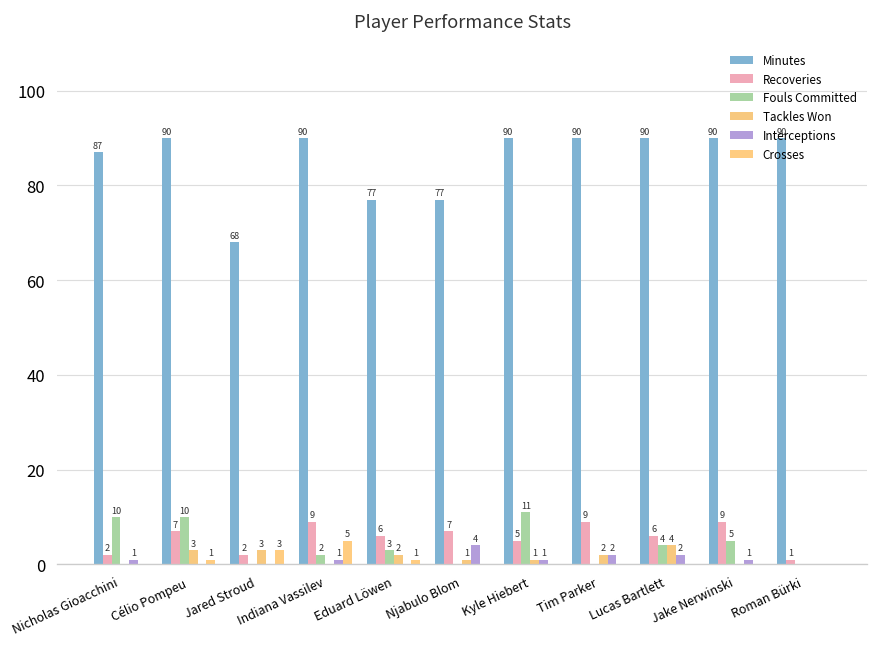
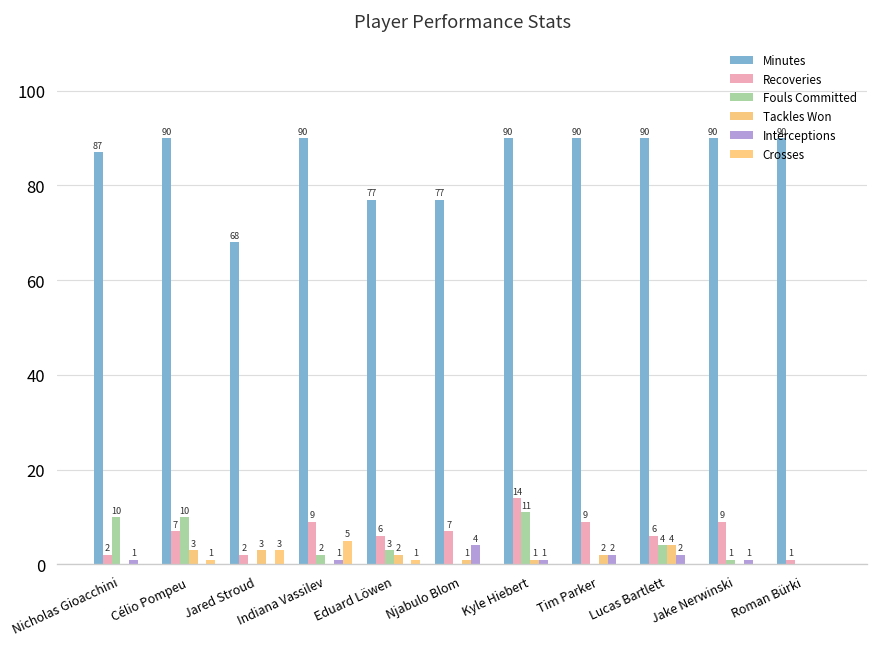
  {
    "Recoveries": {
      "Nicholas Gioacchini": 2,
      "Célio Pompeu": 7,
      "Jared Stroud": 2,
      "Indiana Vassilev": 9,
      "Eduard Löwen": 6,
      "Njabulo Blom": 7,
-     "Kyle Hiebert": 5,
+     "Kyle Hiebert": 14,
      "Tim Parker": 9,
      "Lucas Bartlett": 6,
      "Jake Nerwinski": 9,
      "Roman Bürki": 1
    },
    "Fouls Committed": {
      "Nicholas Gioacchini": 10,
      "Célio Pompeu": 10,
      "Indiana Vassilev": 2,
      "Eduard Löwen": 3,
      "Kyle Hiebert": 11,
      "Lucas Bartlett": 4,
-     "Jake Nerwinski": 5
+     "Jake Nerwinski": 1
    }
  }
